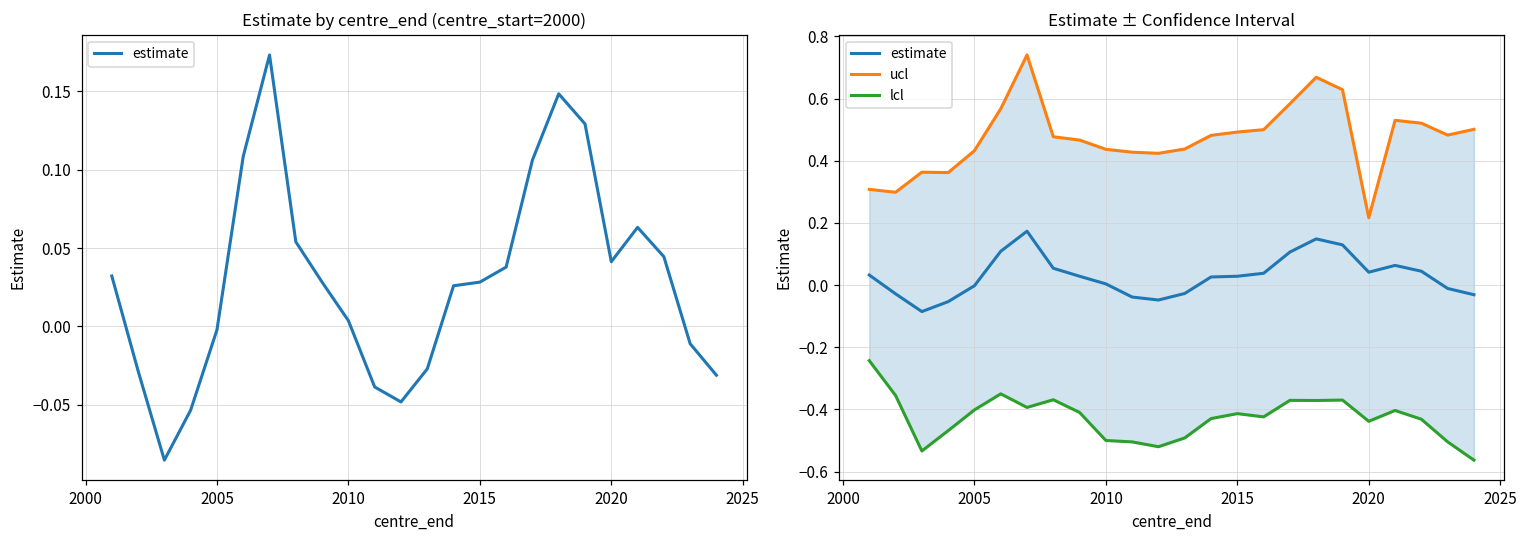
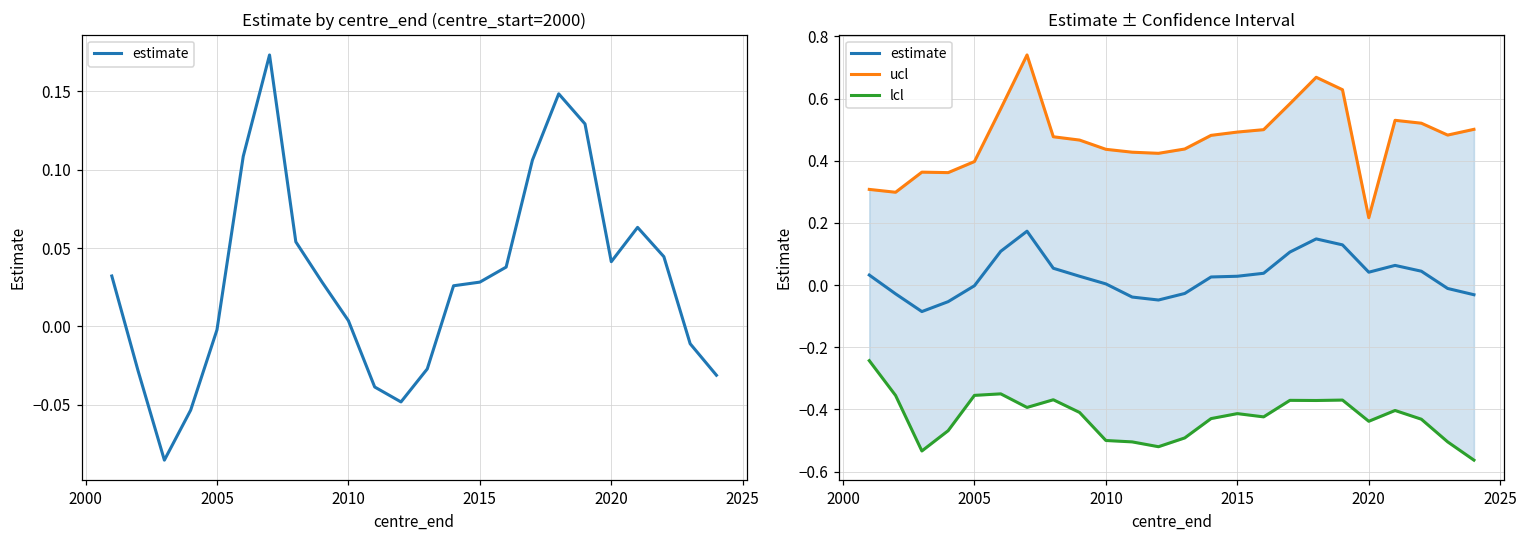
  {
    "Estimate by centre_end (centre_start=2000)": {
      "2005": -0.002,
      "2010": 0.004,
      "2015": 0.028,
      "2020": 0.041
    },
    "Estimate ± Confidence Interval": {
      "estimate": {
        "2005": 0.00,
        "2010": 0.00,
        "2015": 0.03,
        "2020": 0.04
      },
      "ucl": {
-       "2005": 0.43,
+       "2005": 0.40,
        "2010": 0.44,
        "2015": 0.49,
        "2020": 0.22
      },
      "lcl": {
-       "2005": -0.40,
+       "2005": -0.36,
        "2010": -0.50,
        "2015": -0.41,
        "2020": -0.44
      }
    }
  }
